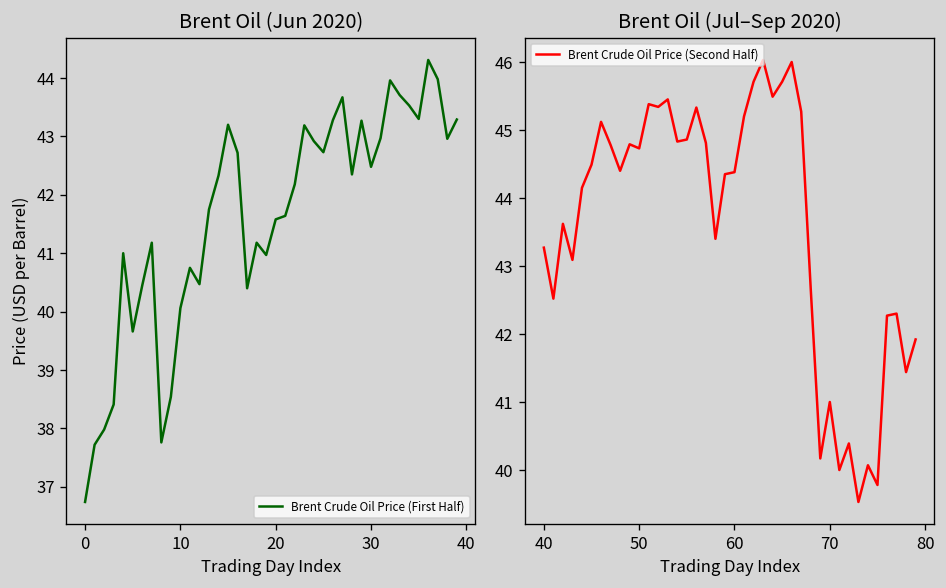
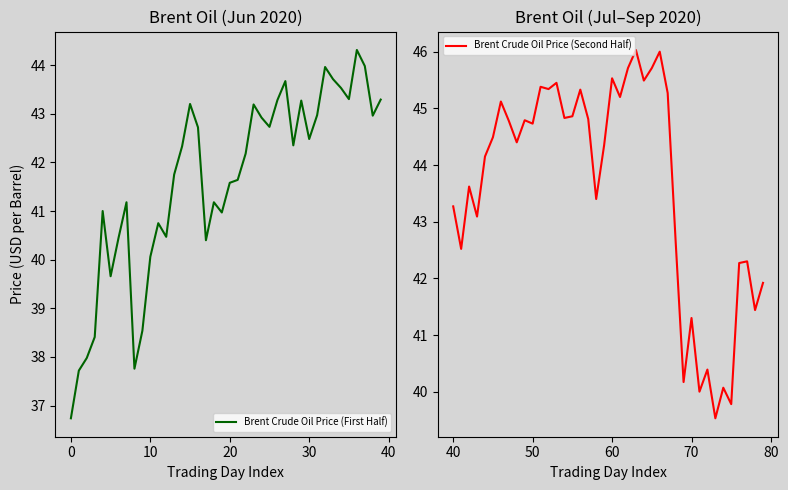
  {
    "Brent Oil (Jun 2020)": {
      "0": 36.7,
      "10": 40.1,
      "20": 41.6,
      "30": 42.5
    },
    "Brent Oil (Jul–Sep 2020)": {
      "40": 43.3,
      "50": 44.7,
-     "60": 44.4,
-     "70": 41.0
+     "60": 45.5,
+     "70": 41.3
    }
  }
